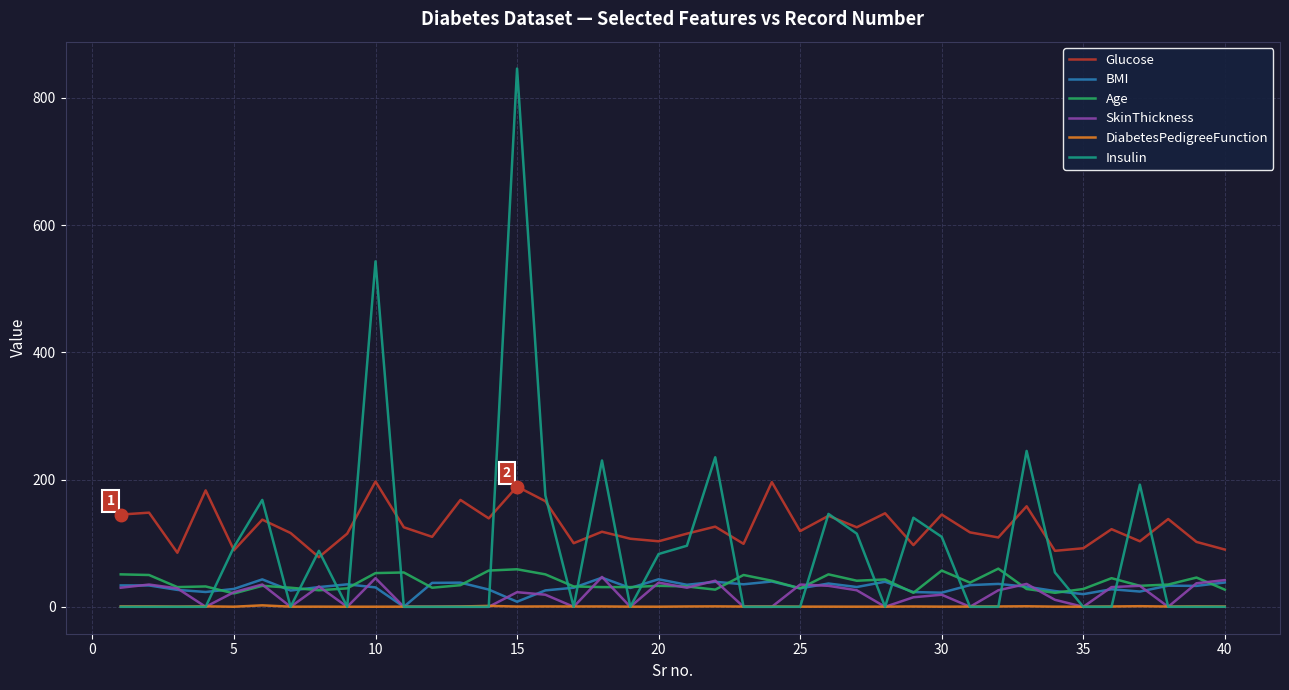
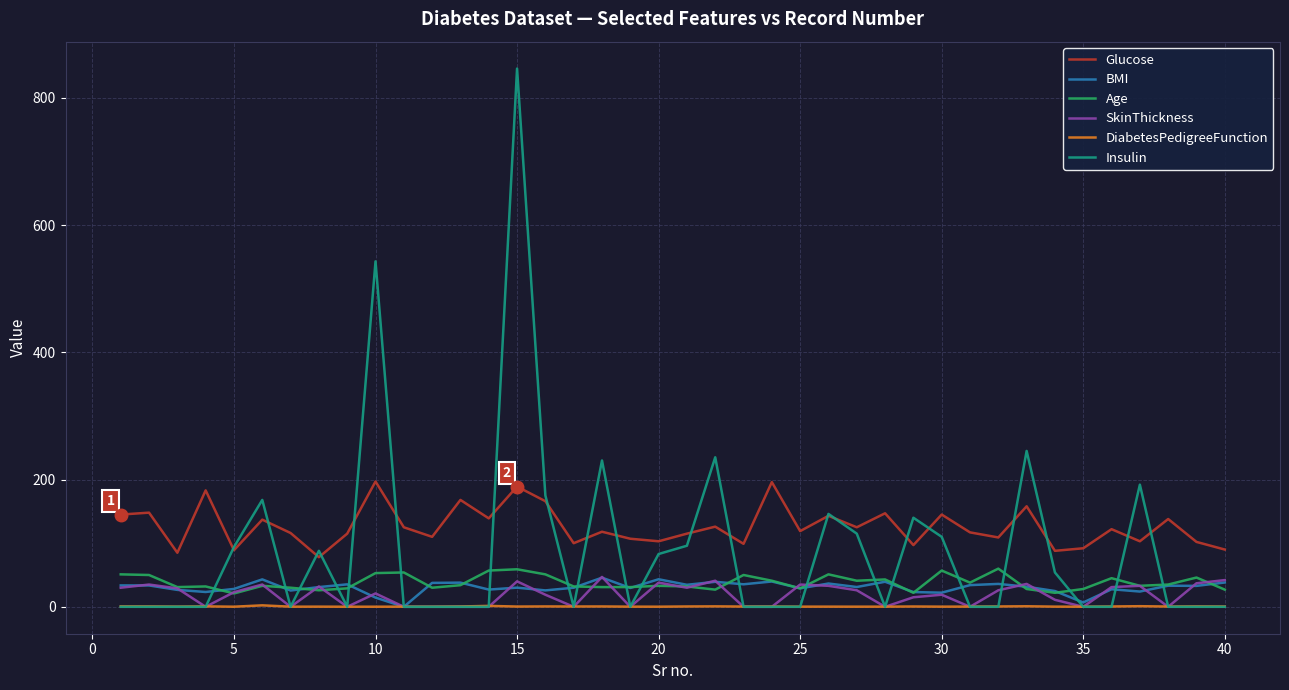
  {
    "BMI": {
      "5": 30,
-     "10": 30,
-     "15": 10,
+     "10": 10,
+     "15": 30,
      "20": 40,
-     "35": 20
+     "35": 10
    },
    "SkinThickness": {
-     "10": 50,
-     "15": 20,
+     "10": 20,
+     "15": 40,
      "20": 40,
      "25": 40
    },
    "DiabetesPedigreeFunction": {
      "5": 0,
      "10": 0,
      "15": 0,
      "20": 0,
      "30": 0
    }
  }
